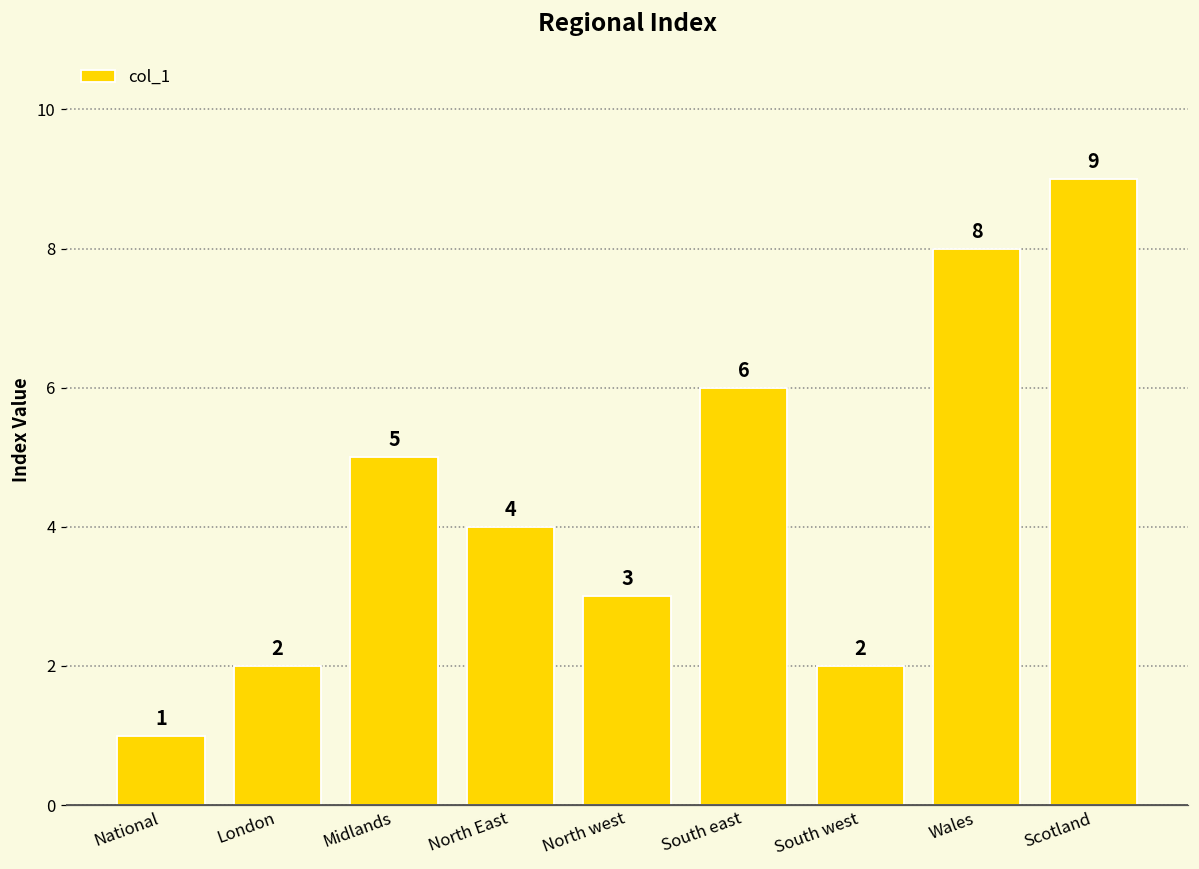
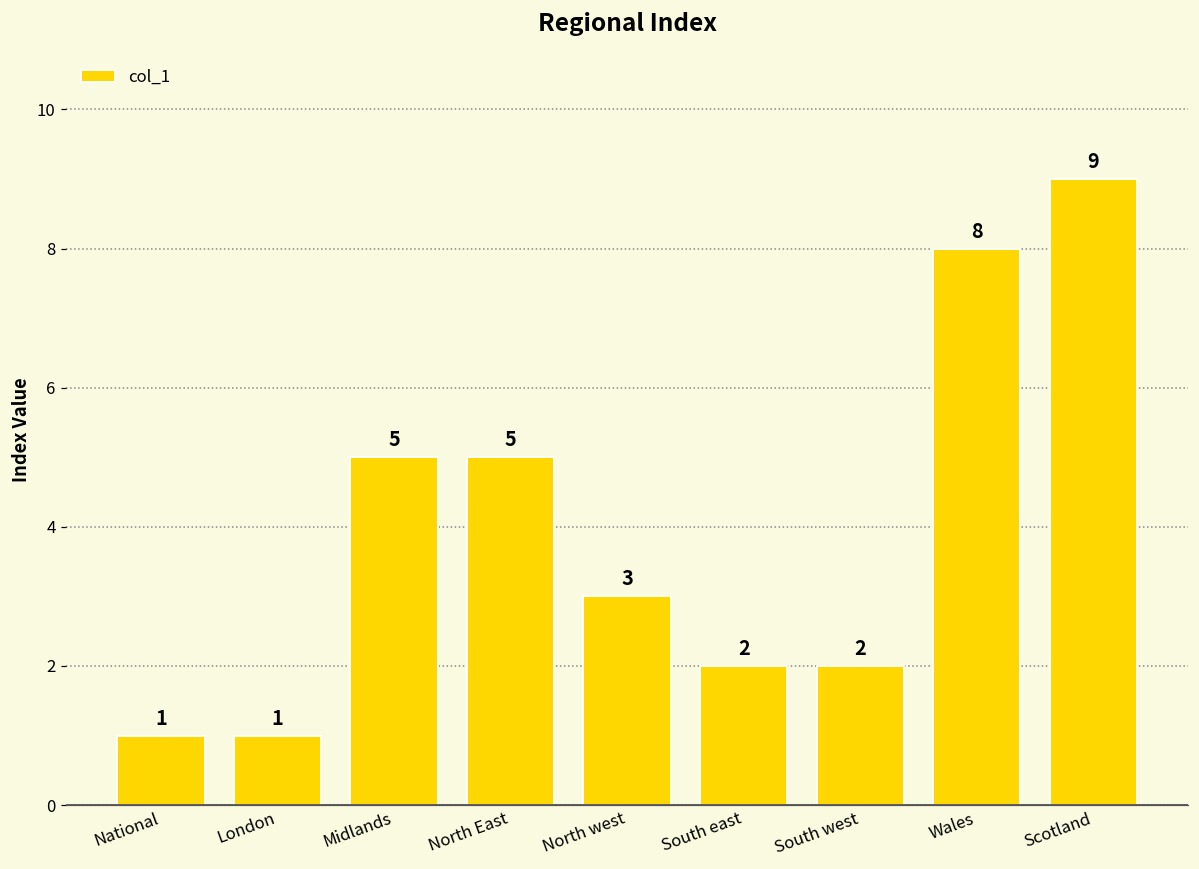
  {
    "National": 1,
-   "London": 2,
+   "London": 1,
    "Midlands": 5,
-   "North East": 4,
+   "North East": 5,
    "North west": 3,
-   "South east": 6,
+   "South east": 2,
    "South west": 2,
    "Wales": 8,
    "Scotland": 9
  }
